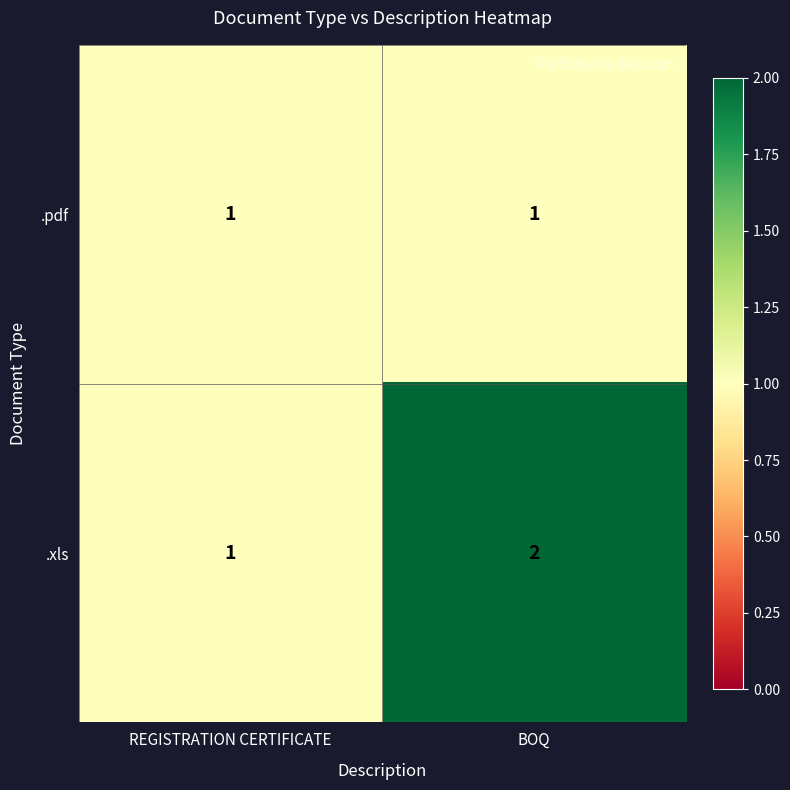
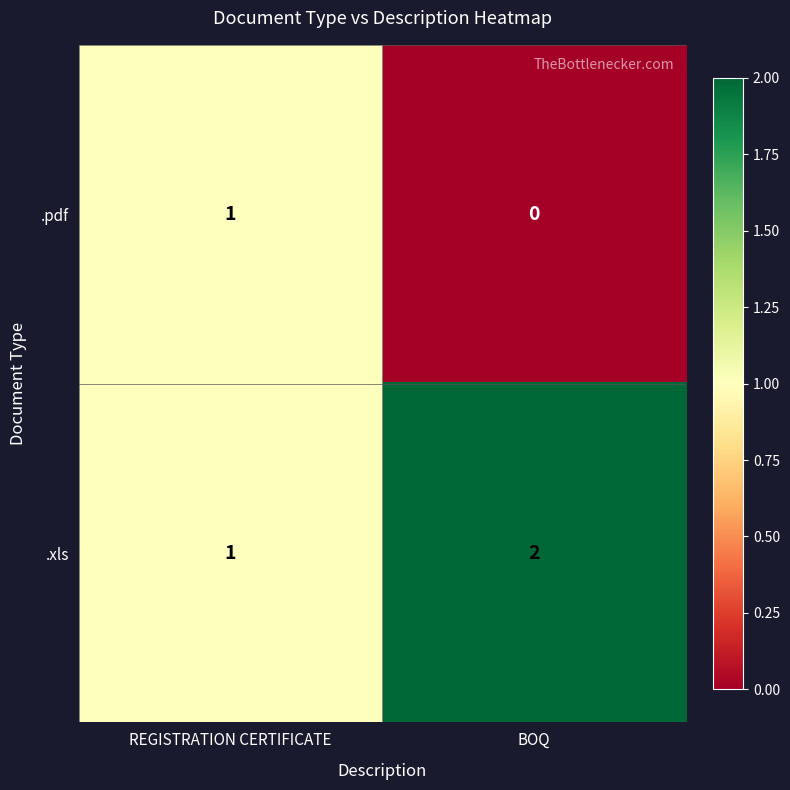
  {
    ".pdf": {
      "REGISTRATION CERTIFICATE": 1,
-     "BOQ": 1
+     "BOQ": 0
    },
    ".xls": {
      "REGISTRATION CERTIFICATE": 1,
      "BOQ": 2
    }
  }
